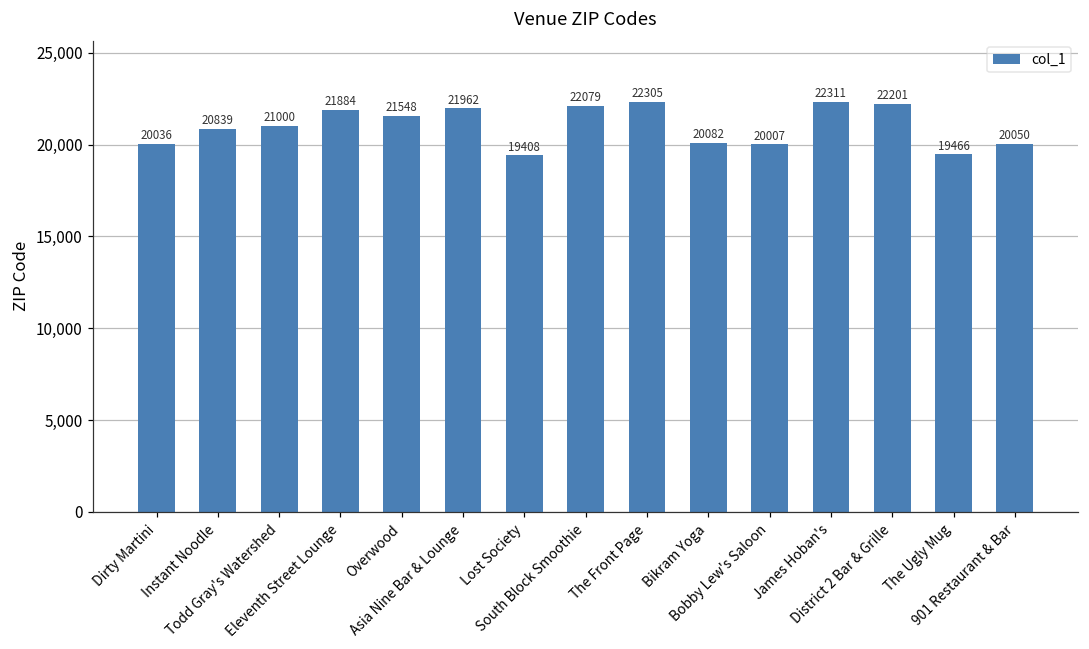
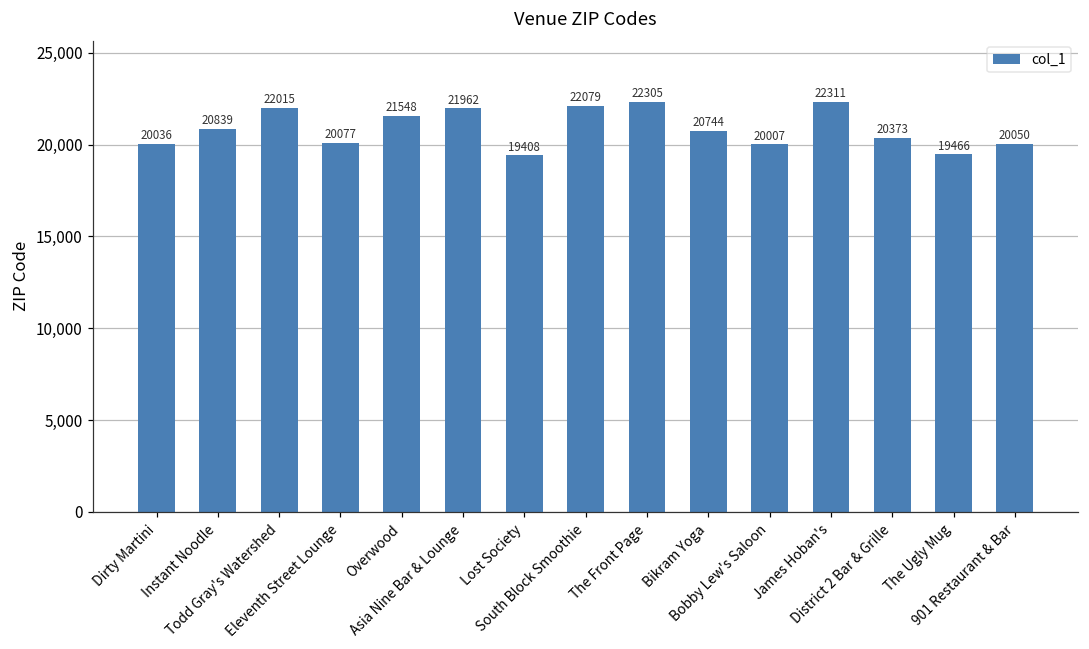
  {
    "Dirty Martini": 20036,
    "Instant Noodle": 20839,
-   "Todd Gray's Watershed": 21000,
-   "Eleventh Street Lounge": 21884,
+   "Todd Gray's Watershed": 22015,
+   "Eleventh Street Lounge": 20077,
    "Overwood": 21548,
    "Asia Nine Bar & Lounge": 21962,
    "Lost Society": 19408,
    "South Block Smoothie": 22079,
    "The Front Page": 22305,
-   "Bikram Yoga": 20082,
+   "Bikram Yoga": 20744,
    "Bobby Lew's Saloon": 20007,
    "James Hoban's": 22311,
-   "District 2 Bar & Grille": 22201,
+   "District 2 Bar & Grille": 20373,
    "The Ugly Mug": 19466,
    "901 Restaurant & Bar": 20050
  }
